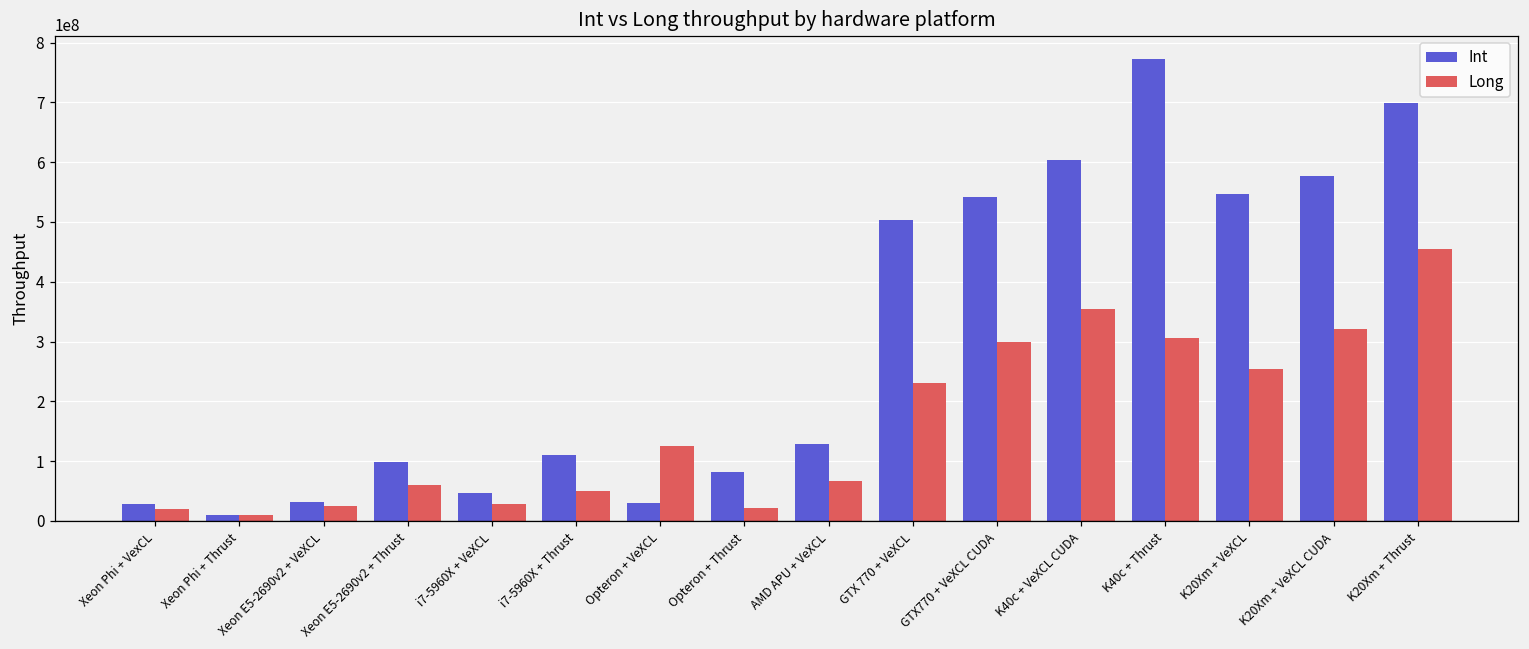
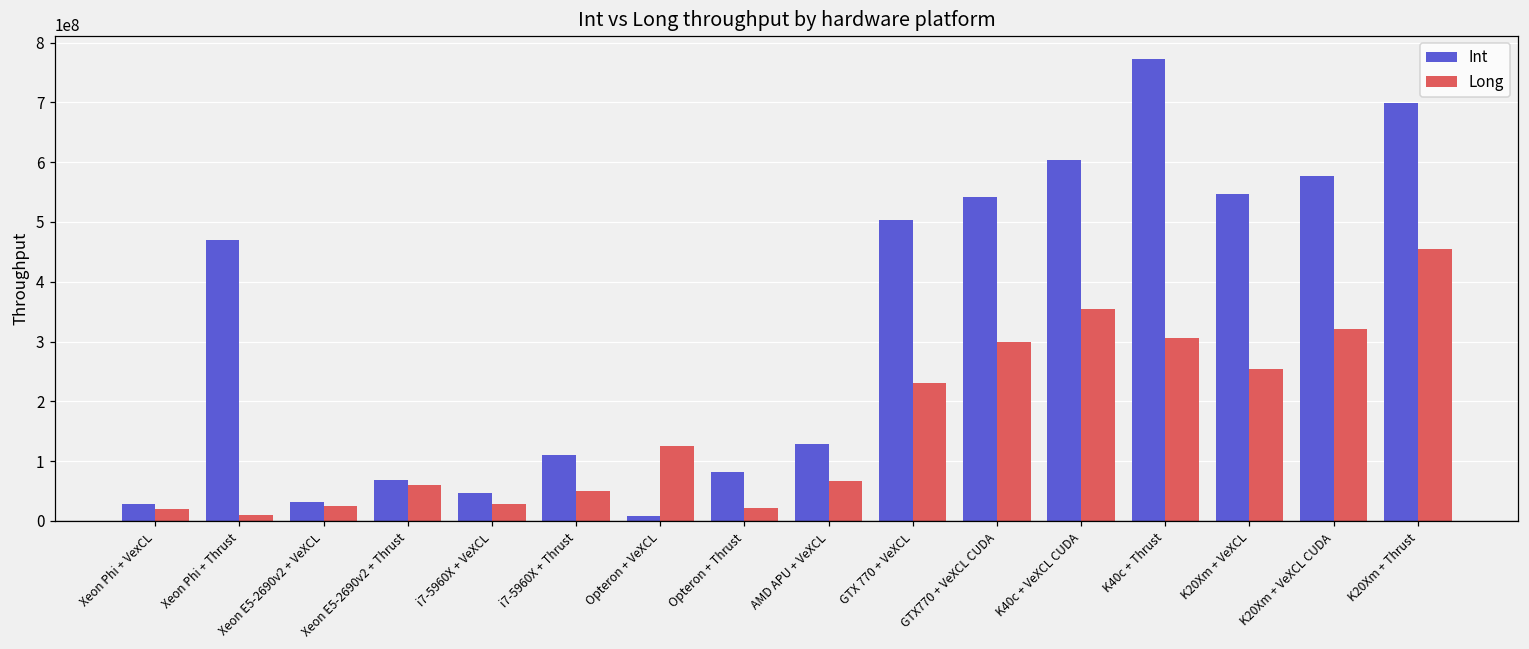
  {
    "Int": {
      "Xeon Phi + VexCL": 30000000,
-     "Xeon Phi + Thrust": 10000000,
+     "Xeon Phi + Thrust": 470000000,
      "Xeon E5-2690v2 + VeXCL": 30000000,
-     "Xeon E5-2690v2 + Thrust": 100000000,
+     "Xeon E5-2690v2 + Thrust": 70000000,
      "i7-5960X + VeXCL": 50000000,
      "i7-5960X + Thrust": 110000000,
-     "Opteron + VeXCL": 30000000,
+     "Opteron + VeXCL": 10000000,
      "Opteron + Thrust": 80000000,
      "AMD APU + VeXCL": 130000000,
      "GTX 770 + VeXCL": 500000000,
      "GTX770 + VeXCL CUDA": 540000000,
      "K40c + VeXCL CUDA": 600000000,
      "K40c + Thrust": 770000000,
      "K20Xm + VeXCL": 550000000,
      "K20Xm + VeXCL CUDA": 580000000,
      "K20Xm + Thrust": 700000000
    },
    "Long": {
      "Xeon Phi + VexCL": 20000000,
      "Xeon Phi + Thrust": 10000000,
      "Xeon E5-2690v2 + VeXCL": 20000000,
      "Xeon E5-2690v2 + Thrust": 60000000,
      "i7-5960X + VeXCL": 30000000,
      "i7-5960X + Thrust": 50000000,
      "Opteron + VeXCL": 120000000,
      "Opteron + Thrust": 20000000,
      "AMD APU + VeXCL": 70000000,
      "GTX 770 + VeXCL": 230000000,
      "GTX770 + VeXCL CUDA": 300000000,
      "K40c + VeXCL CUDA": 350000000,
      "K40c + Thrust": 310000000,
      "K20Xm + VeXCL": 250000000,
      "K20Xm + VeXCL CUDA": 320000000,
      "K20Xm + Thrust": 450000000
    }
  }
